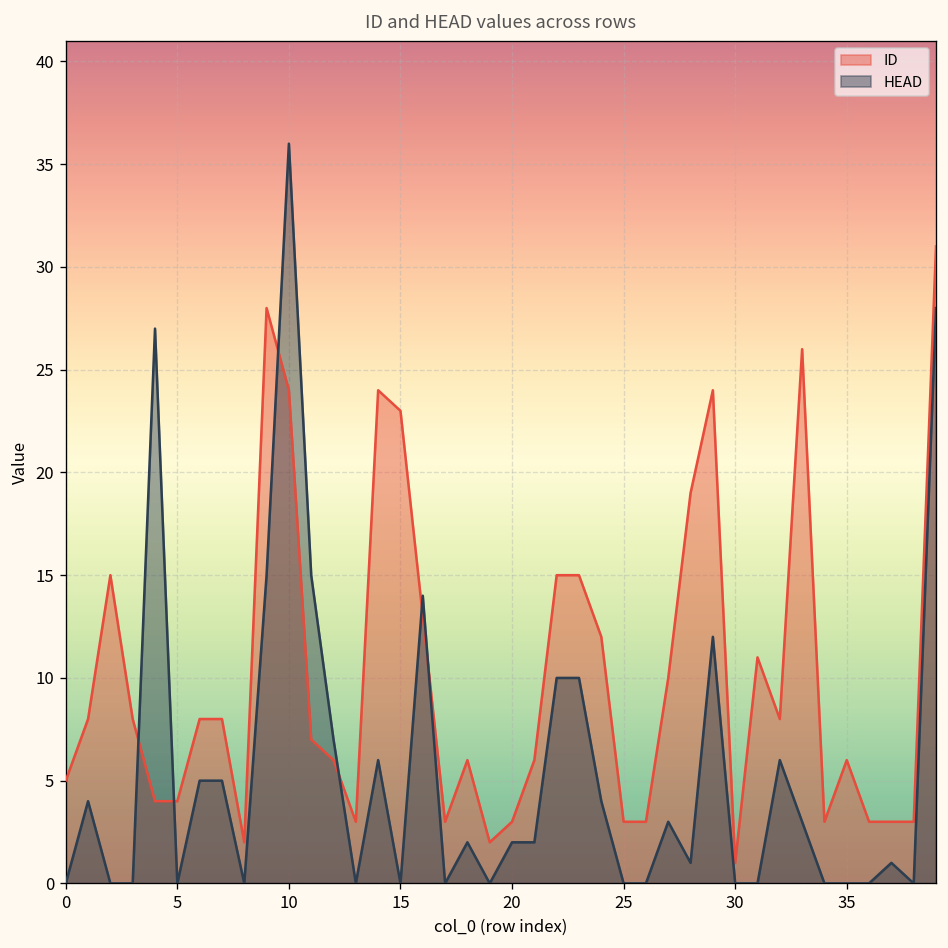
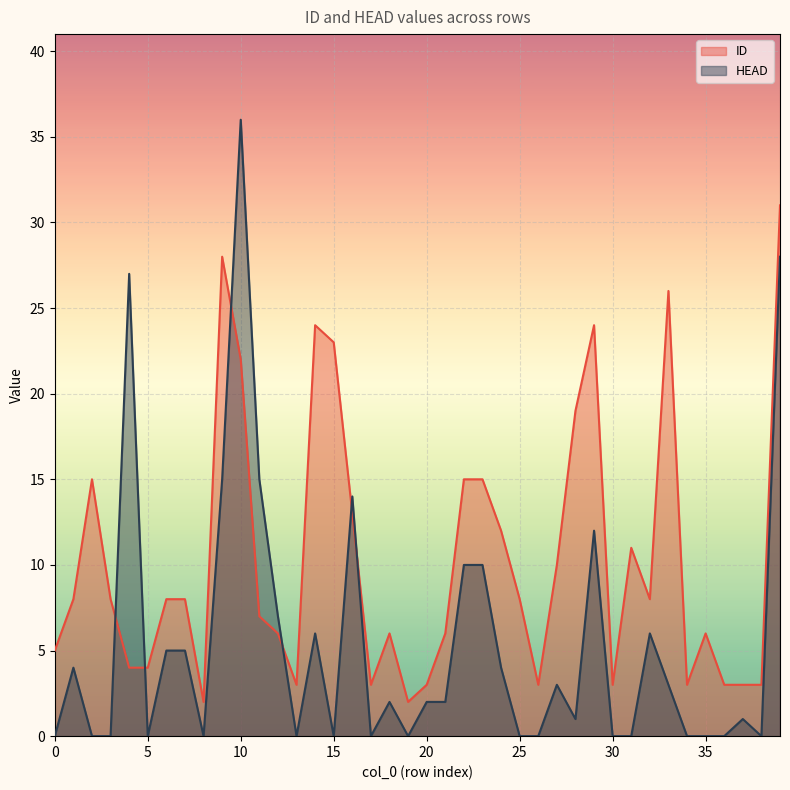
  {
    "ID": {
      "0": 5,
      "5": 4,
-     "10": 24,
+     "10": 22,
      "15": 23,
      "20": 3,
-     "25": 3,
-     "30": 1,
+     "25": 8,
+     "30": 3,
      "35": 6
    },
    "HEAD": {
      "0": 0,
      "5": 0,
      "10": 36,
      "15": 0,
      "20": 2,
      "25": 0,
      "30": 0,
      "35": 0
    }
  }
